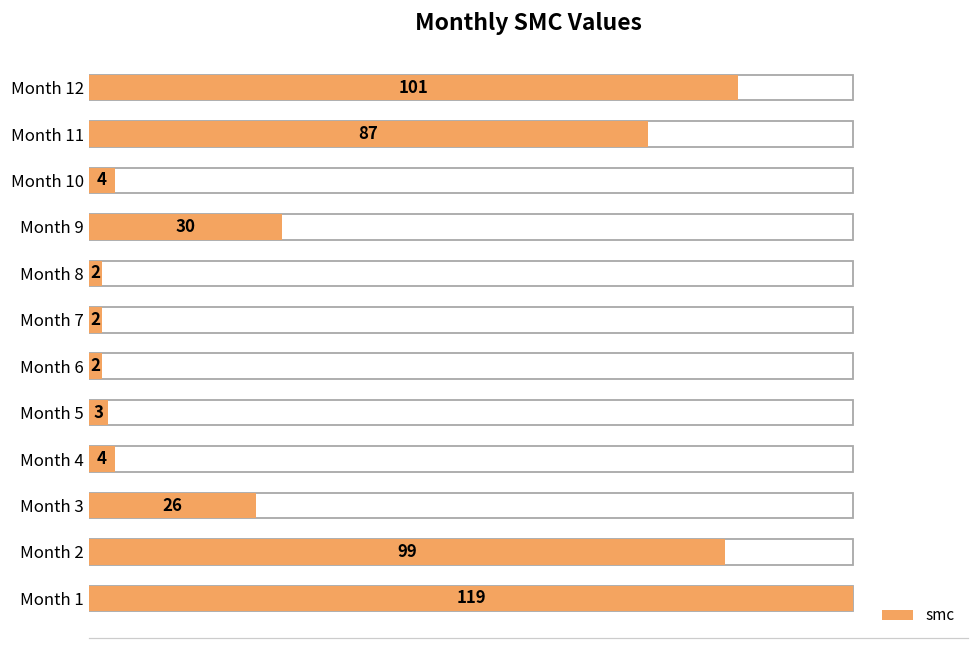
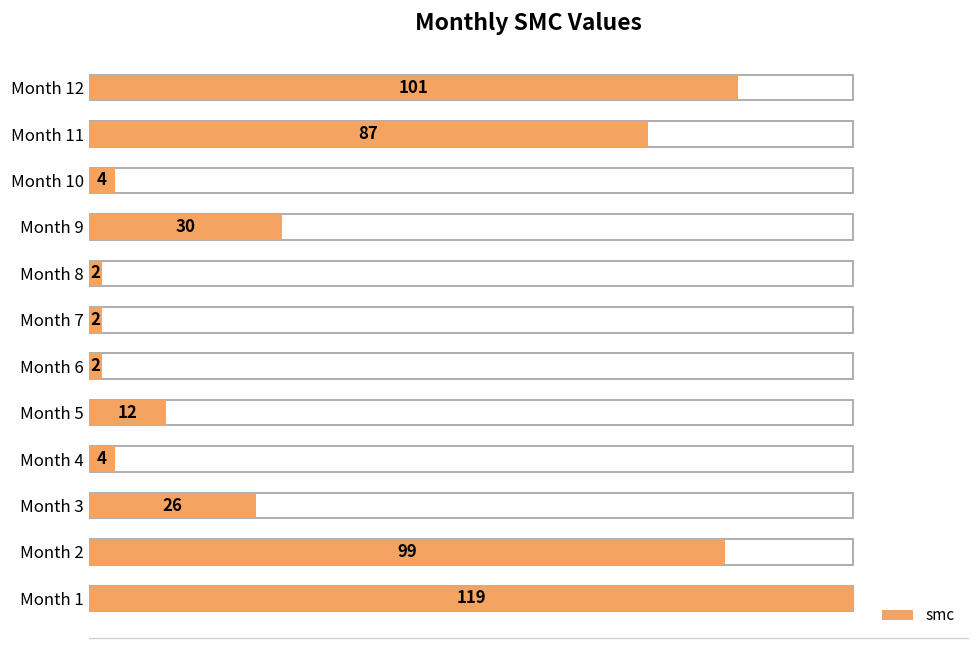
  {
    "Month 8": 2,
    "Month 7": 2,
    "Month 6": 2,
-   "Month 5": 3
+   "Month 5": 12
  }
